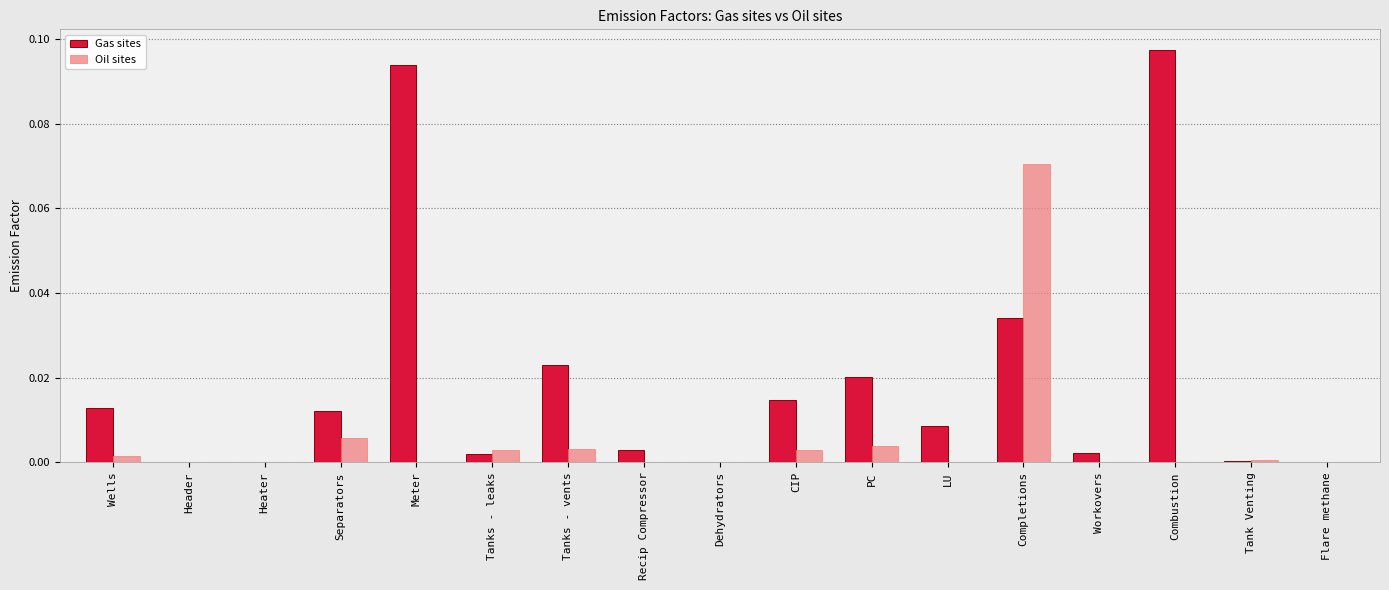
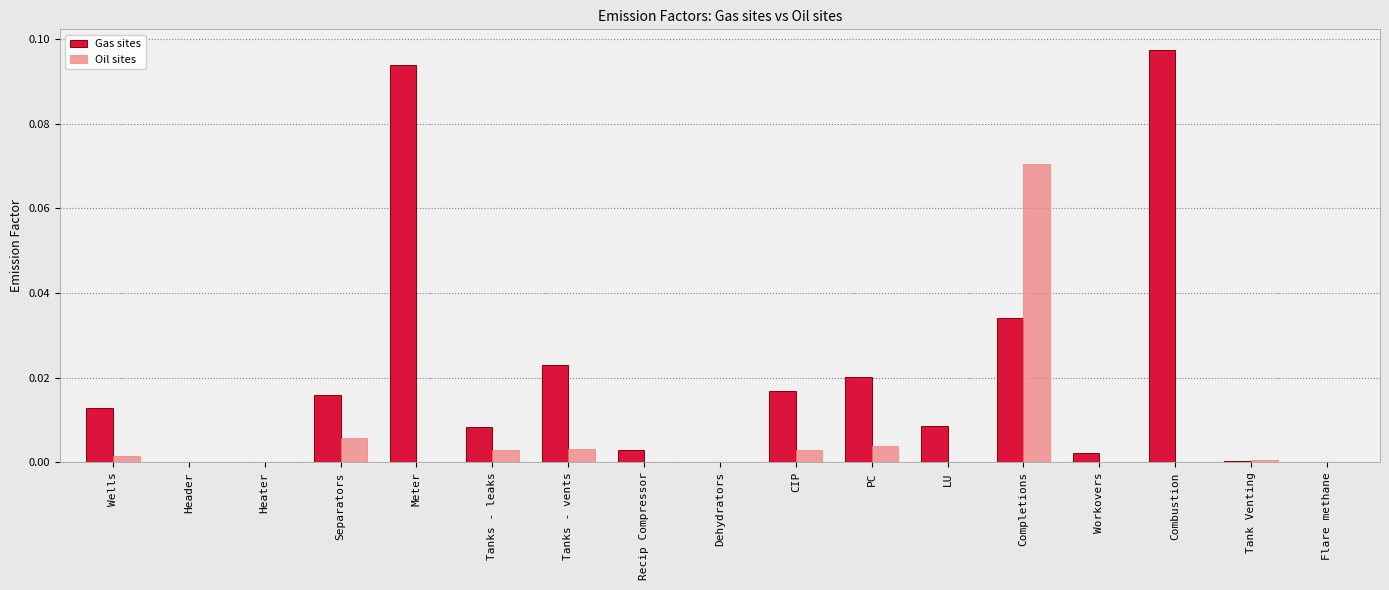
  {
    "Gas sites": {
      "Wells": 0.013,
      "Header": 0.000,
-     "Separators": 0.012,
+     "Separators": 0.016,
      "Meter": 0.094,
-     "Tanks - leaks": 0.002,
+     "Tanks - leaks": 0.008,
      "Tanks - vents": 0.023,
      "Recip Compressor": 0.003,
-     "CIP": 0.015,
+     "CIP": 0.017,
      "PC": 0.020,
      "LU": 0.008,
      "Completions": 0.034,
      "Workovers": 0.002,
      "Combustion": 0.097
    },
    "Oil sites": {
      "Wells": 0.001,
      "Header": 0.000,
      "Separators": 0.006,
      "Meter": 0.000,
      "Tanks - leaks": 0.003,
      "Tanks - vents": 0.003,
      "Recip Compressor": 0.000,
      "Dehydrators": 0.000,
      "CIP": 0.003,
      "PC": 0.004,
      "LU": 0.000,
      "Completions": 0.071,
      "Workovers": 0.000,
      "Combustion": 0.000
    }
  }
